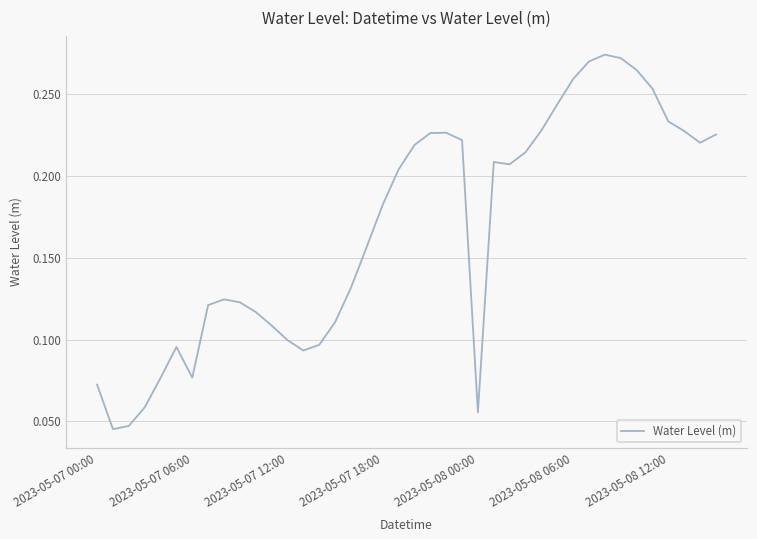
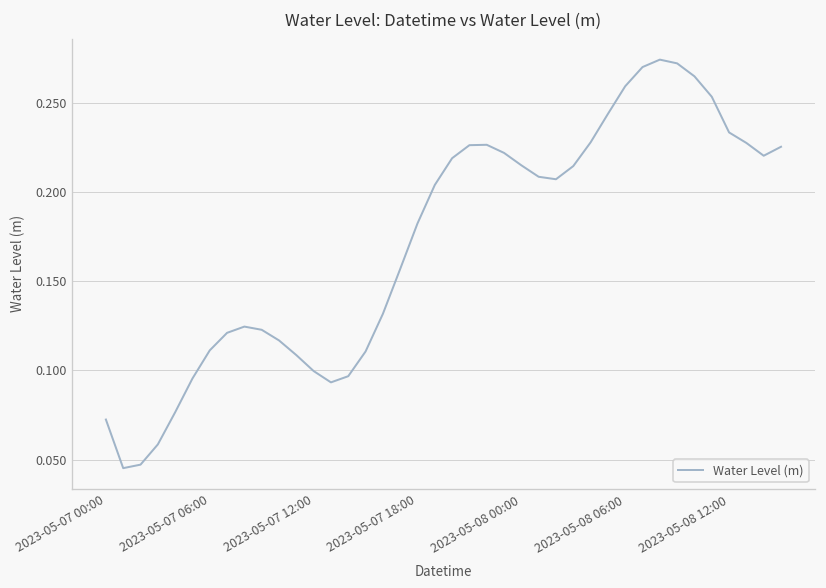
  {
    "2023-05-07 00:00": 0.072,
-   "2023-05-07 06:00": 0.077,
+   "2023-05-07 06:00": 0.111,
    "2023-05-07 12:00": 0.100,
    "2023-05-07 18:00": 0.182,
-   "2023-05-08 00:00": 0.055,
+   "2023-05-08 00:00": 0.215,
    "2023-05-08 06:00": 0.259,
    "2023-05-08 12:00": 0.233
  }
